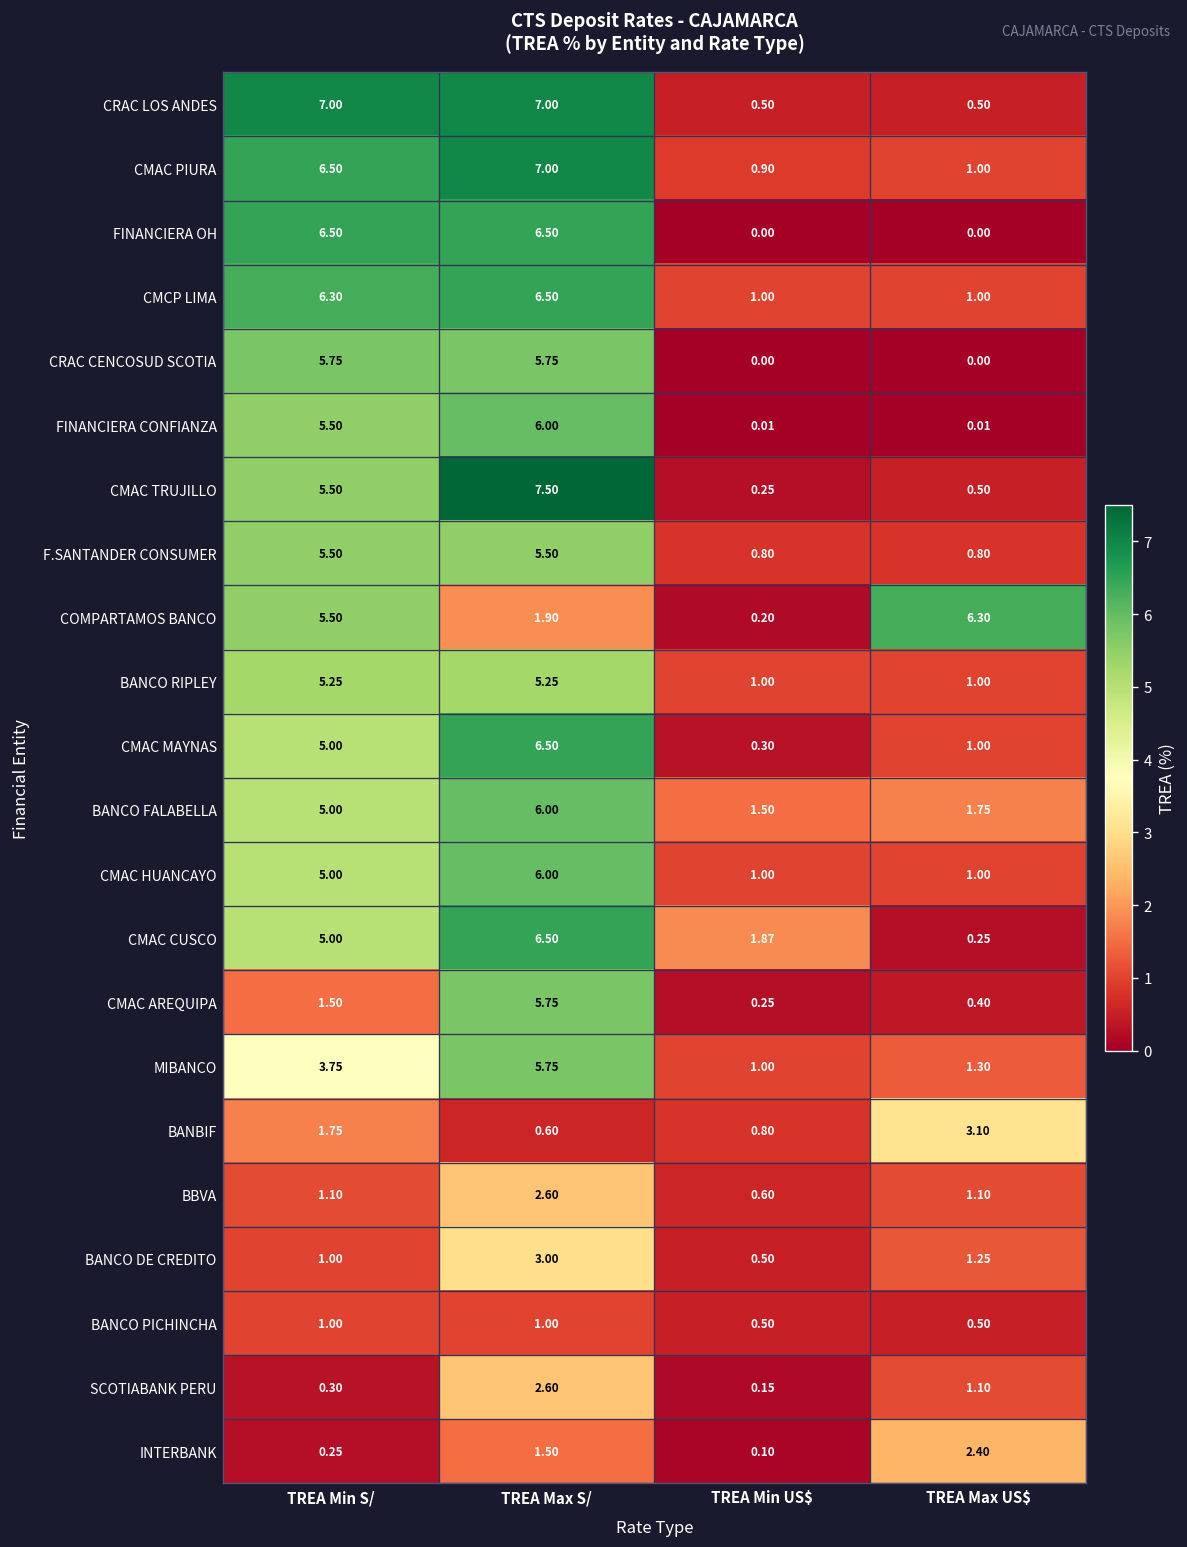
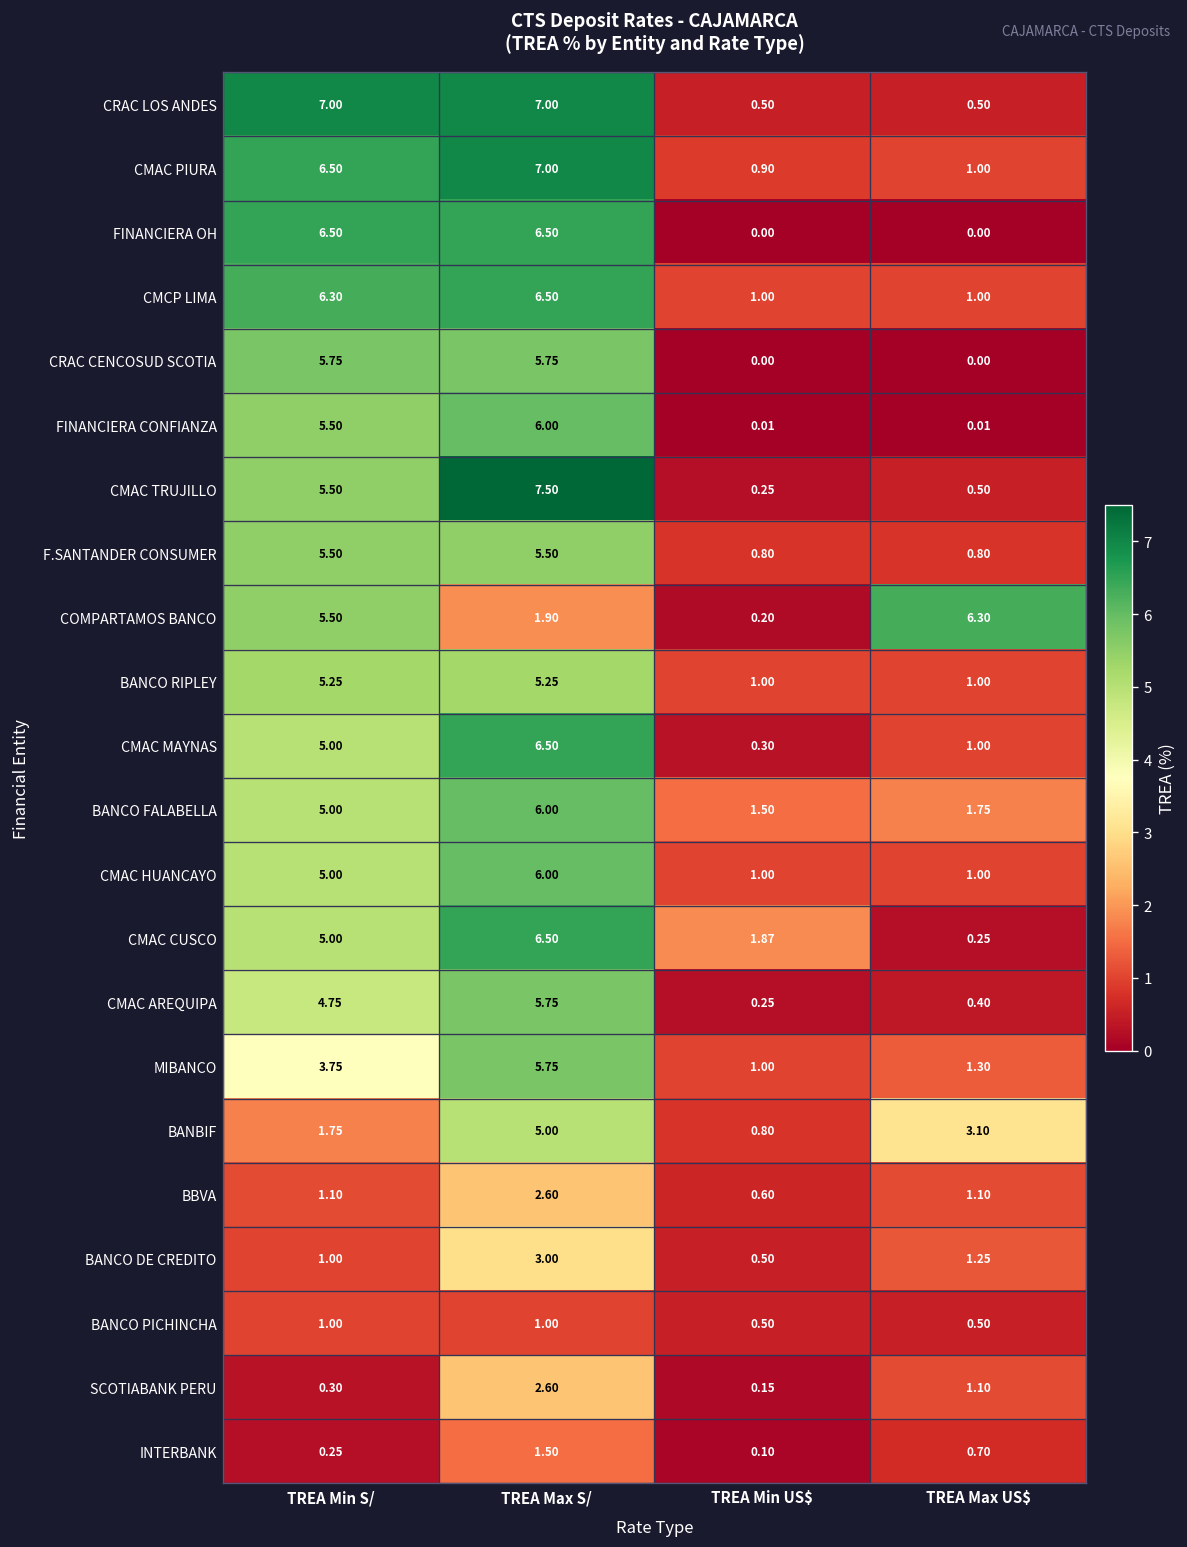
  {
    "CRAC LOS ANDES": {
      "TREA Min S/": 7.00,
      "TREA Max S/": 7.00,
      "TREA Min US$": 0.50,
      "TREA Max US$": 0.50
    },
    "CMAC PIURA": {
      "TREA Min S/": 6.50,
      "TREA Max S/": 7.00,
      "TREA Min US$": 0.90,
      "TREA Max US$": 1.00
    },
    "FINANCIERA OH": {
      "TREA Min S/": 6.50,
      "TREA Max S/": 6.50,
      "TREA Min US$": 0.00,
      "TREA Max US$": 0.00
    },
    "CMCP LIMA": {
      "TREA Min S/": 6.30,
      "TREA Max S/": 6.50,
      "TREA Min US$": 1.00,
      "TREA Max US$": 1.00
    },
    "CRAC CENCOSUD SCOTIA": {
      "TREA Min S/": 5.75,
      "TREA Max S/": 5.75,
      "TREA Min US$": 0.00,
      "TREA Max US$": 0.00
    },
    "FINANCIERA CONFIANZA": {
      "TREA Min S/": 5.50,
      "TREA Max S/": 6.00,
      "TREA Min US$": 0.01,
      "TREA Max US$": 0.01
    },
    "CMAC TRUJILLO": {
      "TREA Min S/": 5.50,
      "TREA Max S/": 7.50,
      "TREA Min US$": 0.25,
      "TREA Max US$": 0.50
    },
    "F.SANTANDER CONSUMER": {
      "TREA Min S/": 5.50,
      "TREA Max S/": 5.50,
      "TREA Min US$": 0.80,
      "TREA Max US$": 0.80
    },
    "COMPARTAMOS BANCO": {
      "TREA Min S/": 5.50,
      "TREA Max S/": 1.90,
      "TREA Min US$": 0.20,
      "TREA Max US$": 6.30
    },
    "BANCO RIPLEY": {
      "TREA Min S/": 5.25,
      "TREA Max S/": 5.25,
      "TREA Min US$": 1.00,
      "TREA Max US$": 1.00
    },
    "CMAC MAYNAS": {
      "TREA Min S/": 5.00,
      "TREA Max S/": 6.50,
      "TREA Min US$": 0.30,
      "TREA Max US$": 1.00
    },
    "BANCO FALABELLA": {
      "TREA Min S/": 5.00,
      "TREA Max S/": 6.00,
      "TREA Min US$": 1.50,
      "TREA Max US$": 1.75
    },
    "CMAC HUANCAYO": {
      "TREA Min S/": 5.00,
      "TREA Max S/": 6.00,
      "TREA Min US$": 1.00,
      "TREA Max US$": 1.00
    },
    "CMAC CUSCO": {
      "TREA Min S/": 5.00,
      "TREA Max S/": 6.50,
      "TREA Min US$": 1.87,
      "TREA Max US$": 0.25
    },
    "CMAC AREQUIPA": {
-     "TREA Min S/": 1.50,
+     "TREA Min S/": 4.75,
      "TREA Max S/": 5.75,
      "TREA Min US$": 0.25,
      "TREA Max US$": 0.40
    },
    "MIBANCO": {
      "TREA Min S/": 3.75,
      "TREA Max S/": 5.75,
      "TREA Min US$": 1.00,
      "TREA Max US$": 1.30
    },
    "BANBIF": {
      "TREA Min S/": 1.75,
-     "TREA Max S/": 0.60,
+     "TREA Max S/": 5.00,
      "TREA Min US$": 0.80,
      "TREA Max US$": 3.10
    },
    "BBVA": {
      "TREA Min S/": 1.10,
      "TREA Max S/": 2.60,
      "TREA Min US$": 0.60,
      "TREA Max US$": 1.10
    },
    "BANCO DE CREDITO": {
      "TREA Min S/": 1.00,
      "TREA Max S/": 3.00,
      "TREA Min US$": 0.50,
      "TREA Max US$": 1.25
    },
    "BANCO PICHINCHA": {
      "TREA Min S/": 1.00,
      "TREA Max S/": 1.00,
      "TREA Min US$": 0.50,
      "TREA Max US$": 0.50
    },
    "SCOTIABANK PERU": {
      "TREA Min S/": 0.30,
      "TREA Max S/": 2.60,
      "TREA Min US$": 0.15,
      "TREA Max US$": 1.10
    },
    "INTERBANK": {
      "TREA Min S/": 0.25,
      "TREA Max S/": 1.50,
      "TREA Min US$": 0.10,
-     "TREA Max US$": 2.40
+     "TREA Max US$": 0.70
    }
  }
